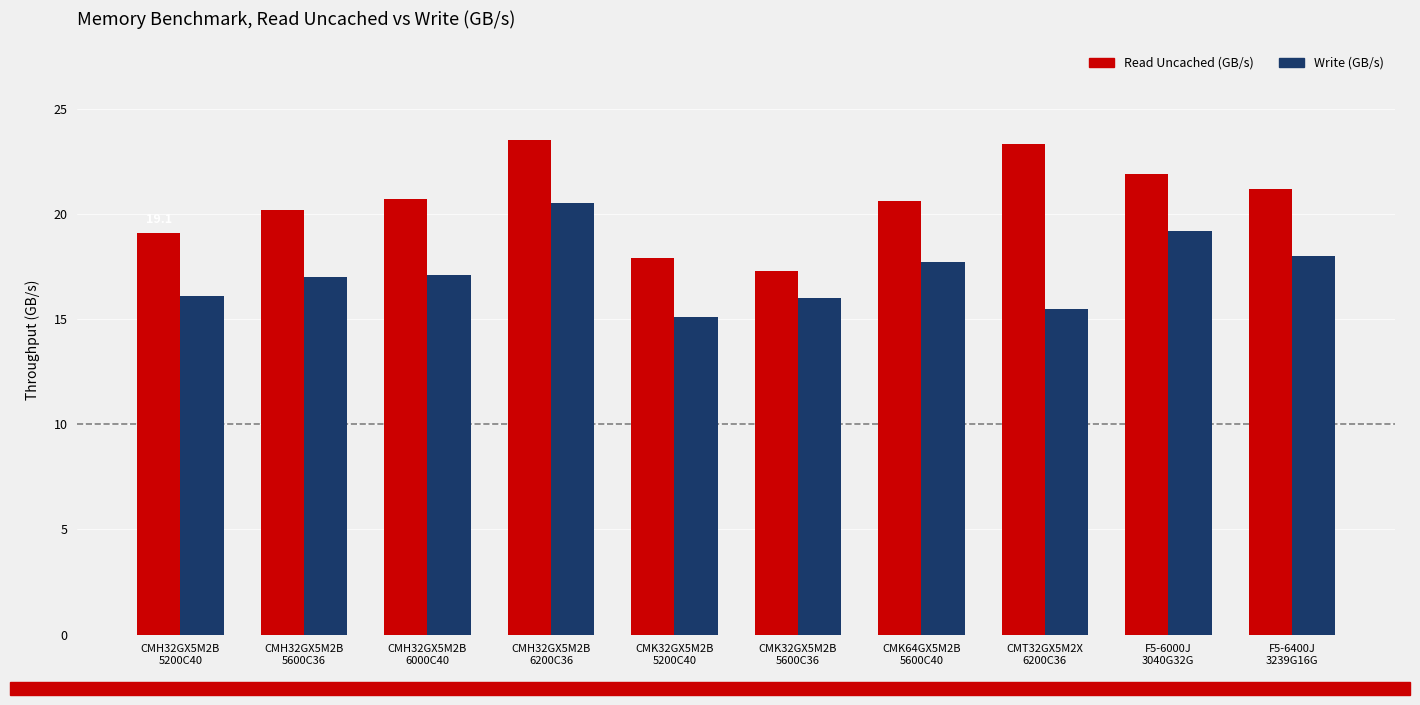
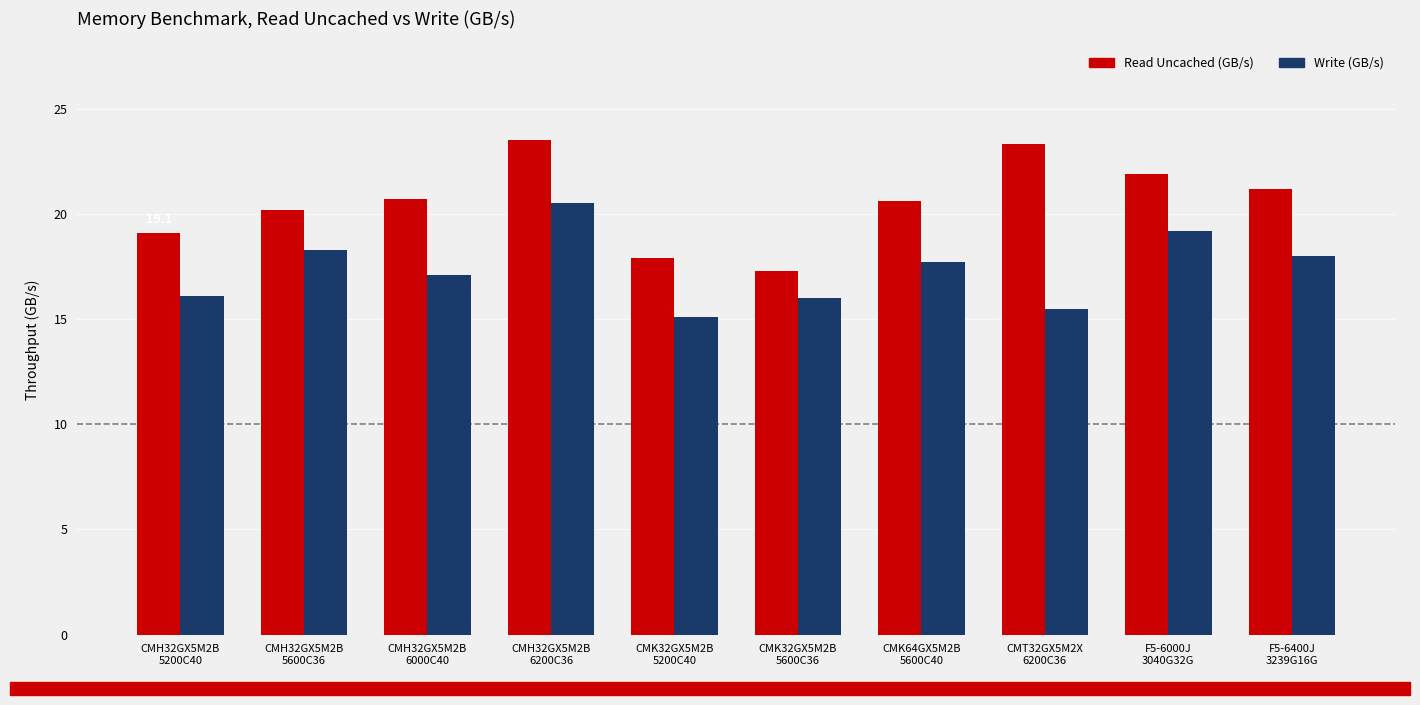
  {
    "Read Uncached (GB/s)": {
      "CMH32GX5M2B 5200C40": 19.1,
      "CMH32GX5M2B 5600C36": 20.2,
      "CMH32GX5M2B 6000C40": 20.7,
      "CMH32GX5M2B 6200C36": 23.5,
      "CMK32GX5M2B 5200C40": 17.9,
      "CMK32GX5M2B 5600C36": 17.3,
      "CMK64GX5M2B 5600C40": 20.6,
      "CMT32GX5M2X 6200C36": 23.3,
      "F5-6000J 3040G32G": 21.9,
      "F5-6400J 3239G16G": 21.2
    },
    "Write (GB/s)": {
      "CMH32GX5M2B 5200C40": 16.1,
-     "CMH32GX5M2B 5600C36": 17.0,
+     "CMH32GX5M2B 5600C36": 18.3,
      "CMH32GX5M2B 6000C40": 17.1,
      "CMH32GX5M2B 6200C36": 20.5,
      "CMK32GX5M2B 5200C40": 15.1,
      "CMK32GX5M2B 5600C36": 16.0,
      "CMK64GX5M2B 5600C40": 17.7,
      "CMT32GX5M2X 6200C36": 15.5,
      "F5-6000J 3040G32G": 19.2,
      "F5-6400J 3239G16G": 18.0
    }
  }
